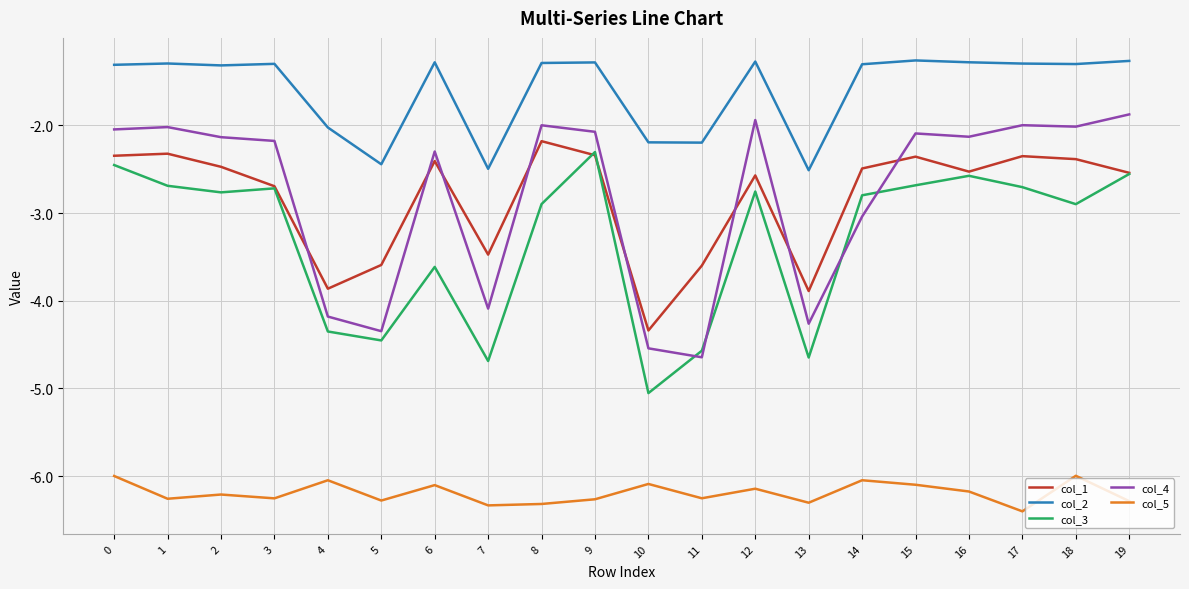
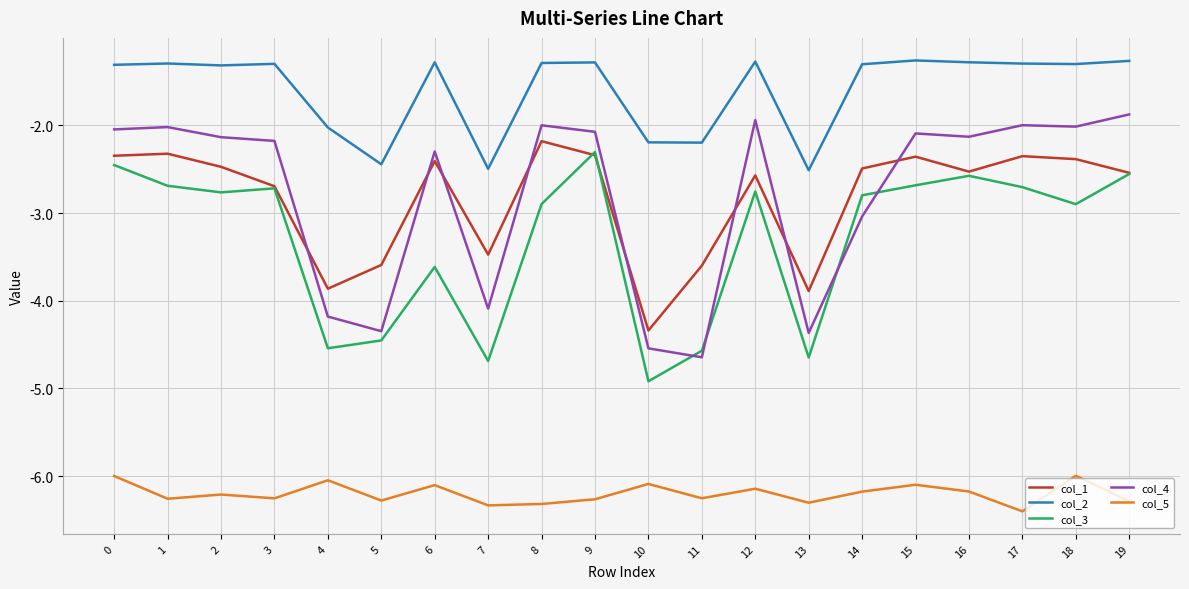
  {
    "col_1": {
      "0": -2.3,
      "1": -2.3,
      "2": -2.5,
      "4": -3.9,
      "5": -3.6,
      "6": -2.4,
      "7": -3.5,
      "8": -2.2,
      "9": -2.3,
      "10": -4.3,
      "11": -3.6,
      "12": -2.6,
      "13": -3.9,
      "14": -2.5,
      "15": -2.4,
      "16": -2.5,
      "17": -2.4,
      "18": -2.4
    },
    "col_2": {
      "0": -1.3,
      "1": -1.3,
      "2": -1.3,
      "3": -1.3,
      "4": -2.0,
      "5": -2.4,
      "6": -1.3,
      "7": -2.5,
      "8": -1.3,
      "9": -1.3,
      "10": -2.2,
      "11": -2.2,
      "12": -1.3,
      "13": -2.5,
      "14": -1.3,
      "15": -1.3,
      "16": -1.3,
      "17": -1.3,
      "18": -1.3,
      "19": -1.3
    },
    "col_3": {
      "0": -2.5,
      "1": -2.7,
      "2": -2.8,
-     "4": -4.4,
+     "4": -4.5,
      "5": -4.5,
      "6": -3.6,
      "7": -4.7,
      "8": -2.9,
      "9": -2.3,
-     "10": -5.1,
+     "10": -4.9,
      "11": -4.6,
      "12": -2.8,
      "13": -4.6,
      "14": -2.8,
      "15": -2.7,
      "16": -2.6,
      "17": -2.7,
      "18": -2.9
    },
    "col_4": {
      "0": -2.0,
      "1": -2.0,
      "2": -2.1,
      "3": -2.2,
      "4": -4.2,
      "5": -4.3,
      "6": -2.3,
      "7": -4.1,
      "8": -2.0,
      "9": -2.1,
      "10": -4.5,
      "11": -4.6,
      "12": -1.9,
-     "13": -4.3,
+     "13": -4.4,
      "14": -3.0,
      "15": -2.1,
      "16": -2.1,
      "17": -2.0,
      "18": -2.0,
      "19": -1.9
    },
    "col_5": {
      "0": -6.0,
      "1": -6.3,
      "2": -6.2,
      "3": -6.3,
      "4": -6.0,
      "5": -6.3,
      "6": -6.1,
      "7": -6.3,
      "8": -6.3,
      "9": -6.3,
      "10": -6.1,
      "11": -6.3,
      "12": -6.1,
      "13": -6.3,
-     "14": -6.0,
+     "14": -6.2,
      "15": -6.1,
      "16": -6.2,
      "17": -6.4,
      "18": -6.0
    }
  }
